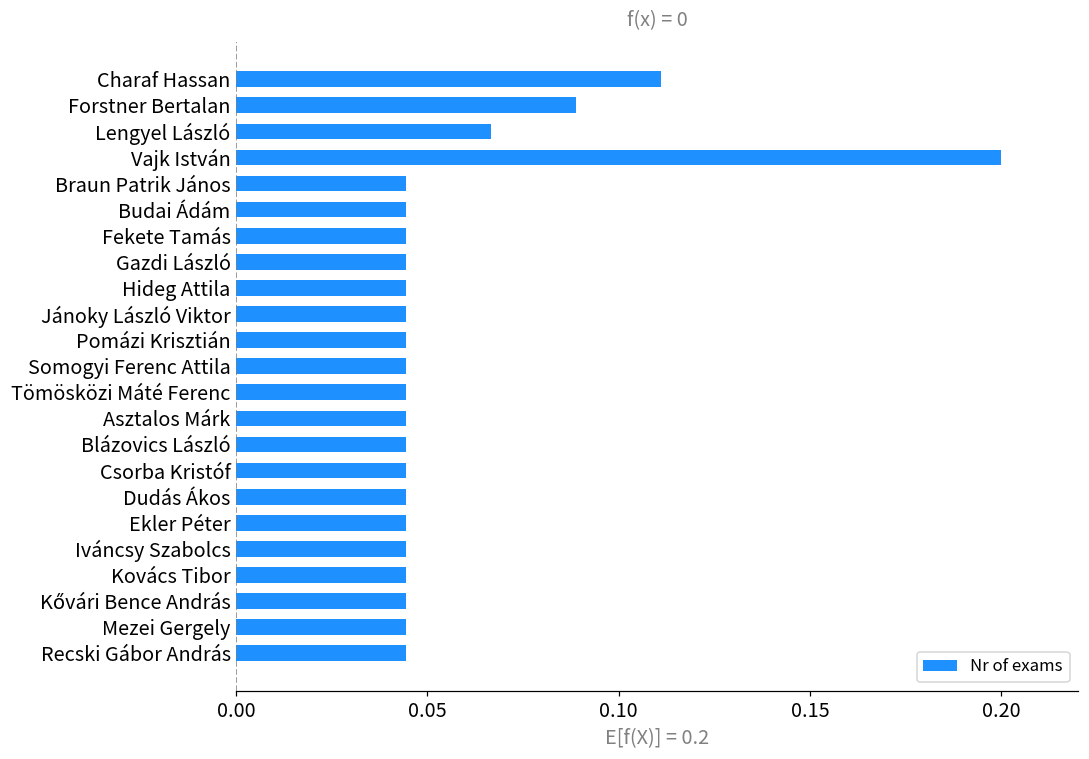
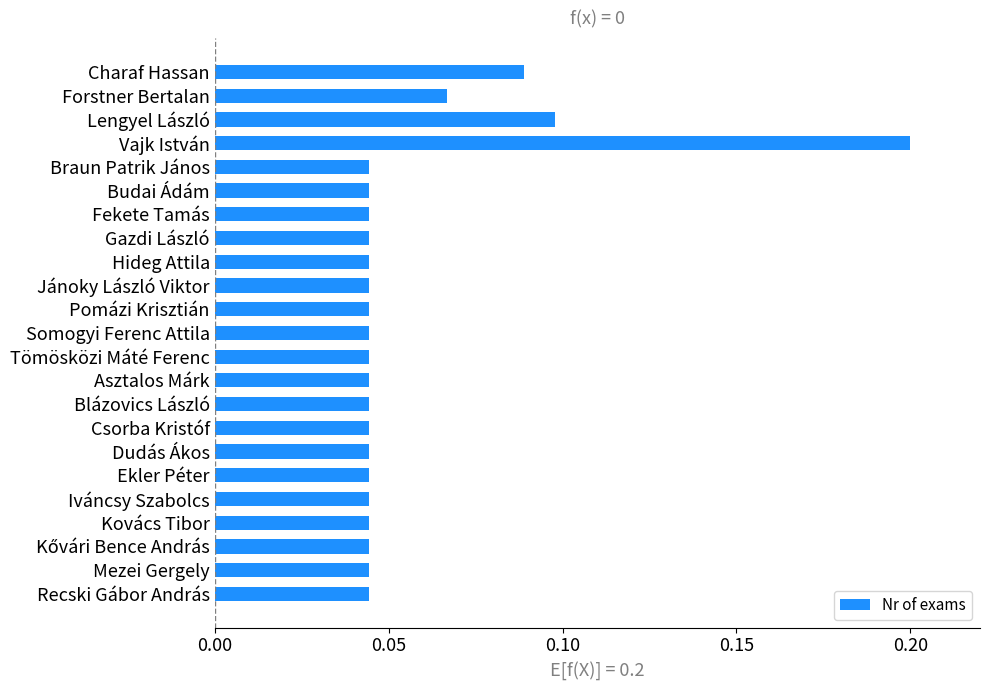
  {
-   "Charaf Hassan": 0.111,
-   "Forstner Bertalan": 0.089,
-   "Lengyel László": 0.067,
+   "Charaf Hassan": 0.089,
+   "Forstner Bertalan": 0.067,
+   "Lengyel László": 0.098,
    "Vajk István": 0.200,
    "Braun Patrik János": 0.044,
    "Budai Ádám": 0.044,
    "Fekete Tamás": 0.044,
    "Gazdi László": 0.044,
    "Hideg Attila": 0.044,
    "Jánoky László Viktor": 0.044,
    "Pomázi Krisztián": 0.044,
    "Somogyi Ferenc Attila": 0.044,
    "Tömösközi Máté Ferenc": 0.044,
    "Asztalos Márk": 0.044,
    "Blázovics László": 0.044,
    "Csorba Kristóf": 0.044,
    "Dudás Ákos": 0.044,
    "Ekler Péter": 0.044,
    "Iváncsy Szabolcs": 0.044,
    "Kovács Tibor": 0.044,
    "Kővári Bence András": 0.044,
    "Mezei Gergely": 0.044,
    "Recski Gábor András": 0.044
  }
